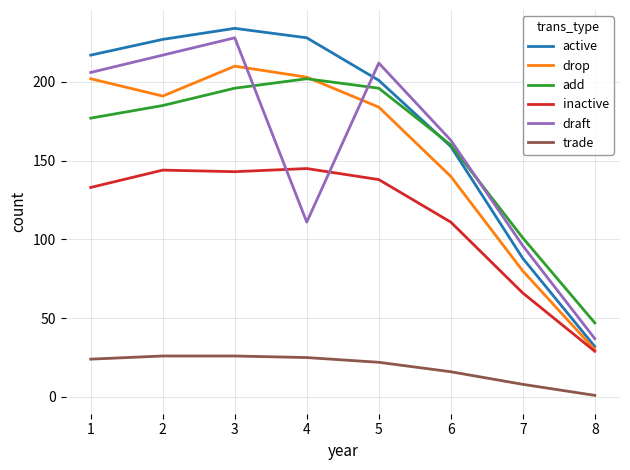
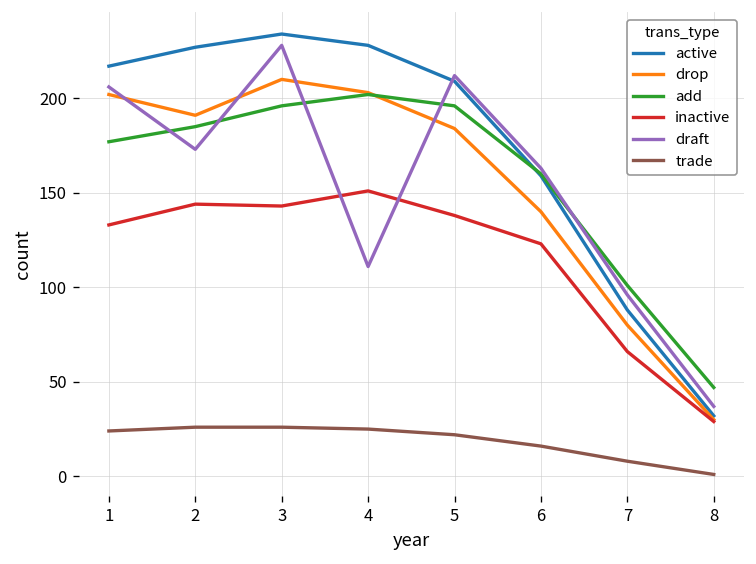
  {
    "active": {
      "1": 217,
      "2": 227,
      "3": 234,
      "4": 228,
-     "5": 201,
+     "5": 209,
      "7": 88,
      "8": 32
    },
    "drop": {
      "1": 202,
      "2": 191,
      "3": 210,
      "5": 184,
      "6": 140,
      "7": 80
    },
    "add": {
      "1": 177,
      "2": 185,
      "3": 196,
      "5": 196,
      "7": 101,
      "8": 47
    },
    "inactive": {
      "1": 133,
      "2": 144,
      "3": 143,
-     "4": 145,
+     "4": 151,
      "5": 138,
-     "6": 111,
+     "6": 123,
      "7": 66
    },
    "draft": {
      "1": 206,
-     "2": 217,
+     "2": 173,
      "3": 228,
      "4": 111,
      "5": 212,
      "6": 163,
      "7": 96,
      "8": 37
    },
    "trade": {
      "1": 24,
      "2": 26,
      "3": 26,
      "4": 25,
      "5": 22,
      "6": 16,
      "7": 8,
      "8": 1
    }
  }
